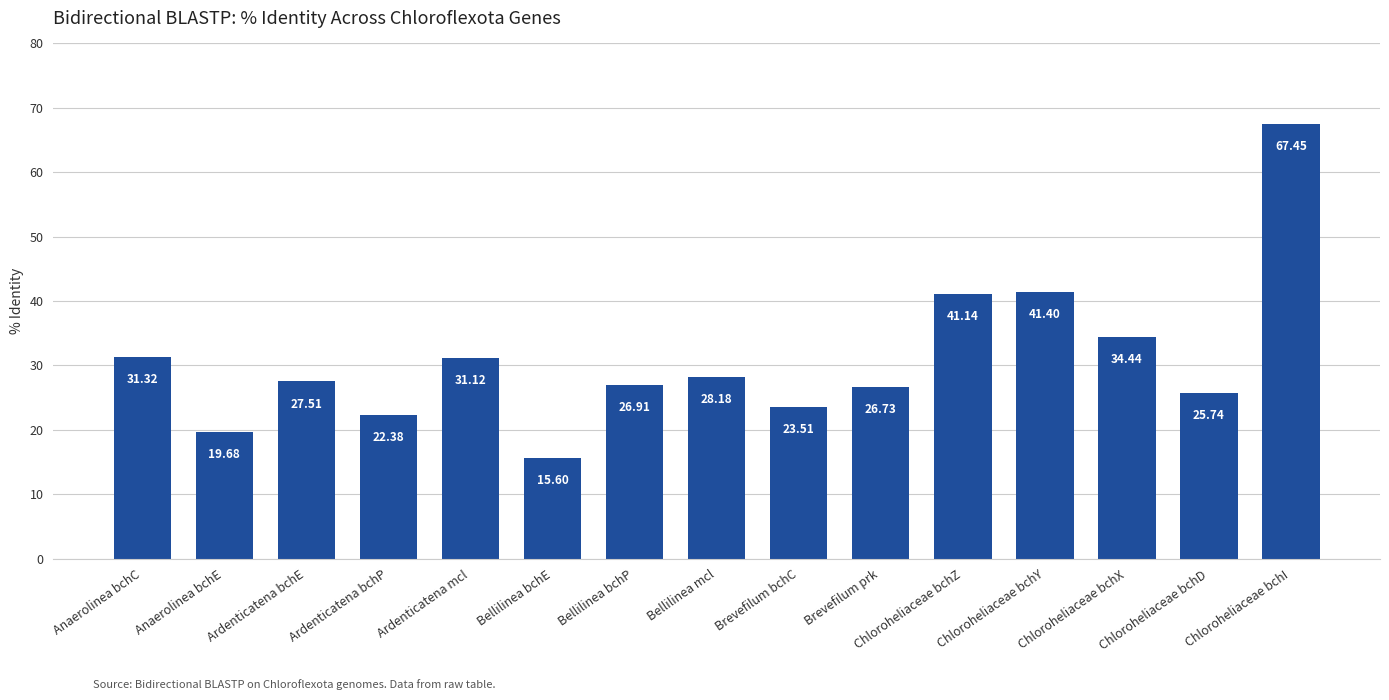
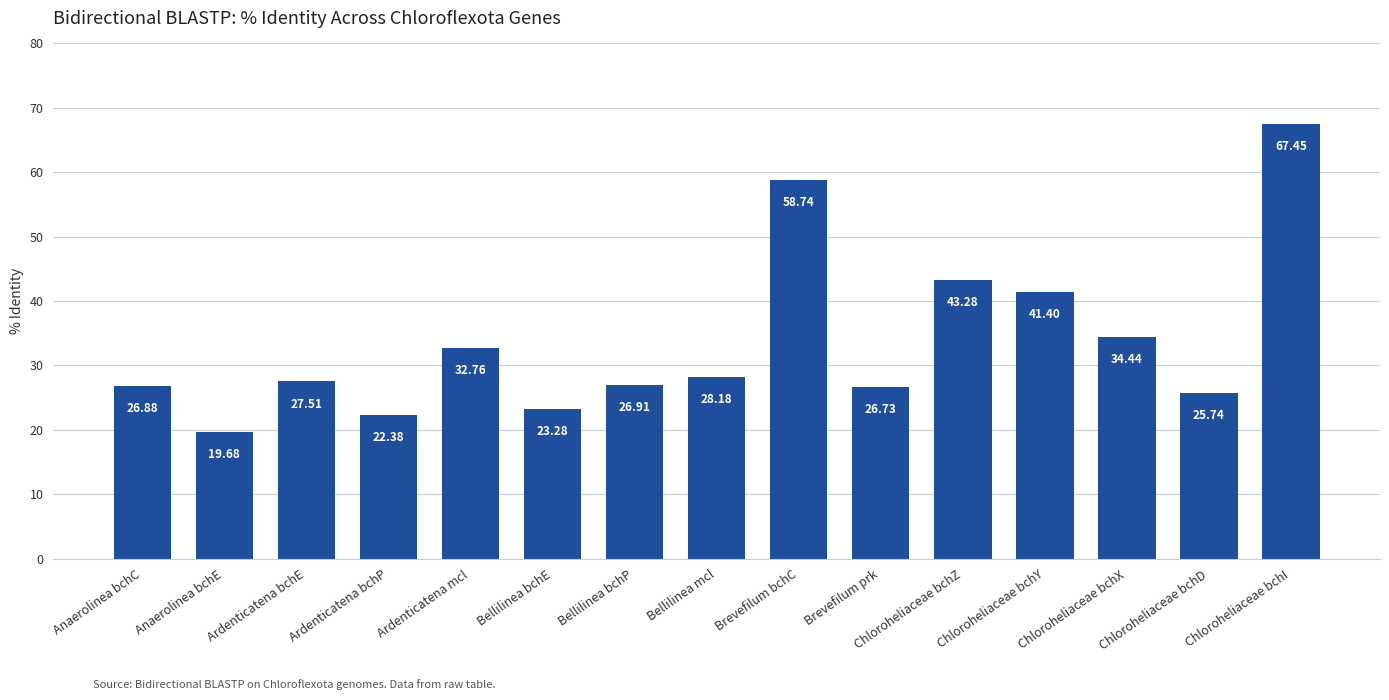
  {
-   "Anaerolinea bchC": 31.32,
+   "Anaerolinea bchC": 26.88,
    "Anaerolinea bchE": 19.68,
    "Ardenticatena bchE": 27.51,
    "Ardenticatena bchP": 22.38,
-   "Ardenticatena mcl": 31.12,
-   "Bellilinea bchE": 15.60,
+   "Ardenticatena mcl": 32.76,
+   "Bellilinea bchE": 23.28,
    "Bellilinea bchP": 26.91,
    "Bellilinea mcl": 28.18,
-   "Brevefilum bchC": 23.51,
+   "Brevefilum bchC": 58.74,
    "Brevefilum prk": 26.73,
-   "Chloroheliaceae bchZ": 41.14,
+   "Chloroheliaceae bchZ": 43.28,
    "Chloroheliaceae bchY": 41.40,
    "Chloroheliaceae bchX": 34.44,
    "Chloroheliaceae bchD": 25.74,
    "Chloroheliaceae bchI": 67.45
  }
